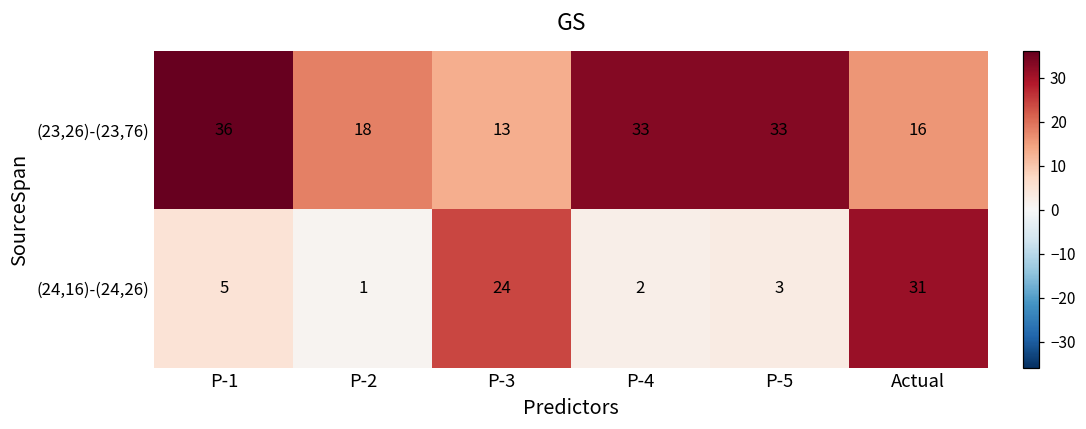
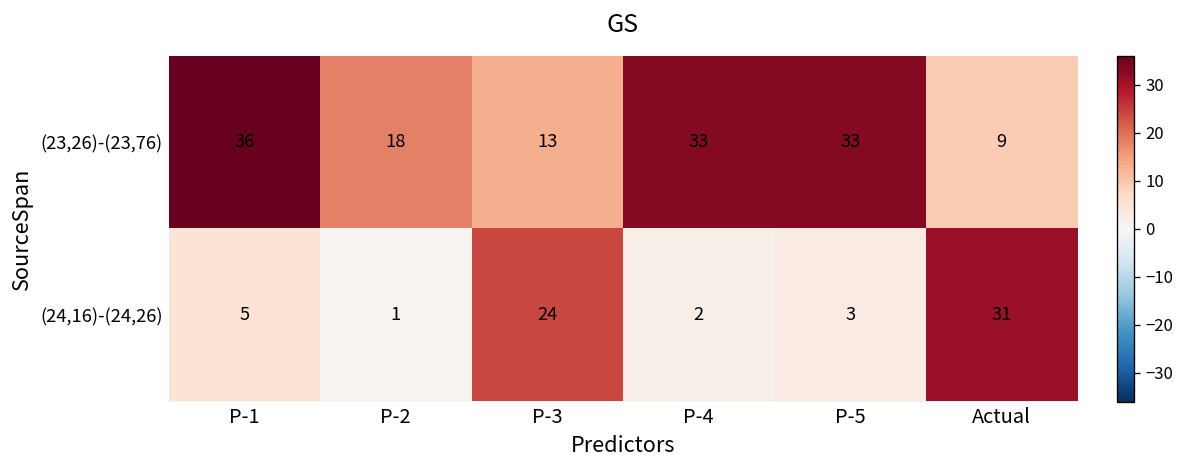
  {
    "(23,26)-(23,76)": {
      "P-1": 36,
      "P-2": 18,
      "P-3": 13,
      "P-4": 33,
      "P-5": 33,
-     "Actual": 16
+     "Actual": 9
    },
    "(24,16)-(24,26)": {
      "P-1": 5,
      "P-2": 1,
      "P-3": 24,
      "P-4": 2,
      "P-5": 3,
      "Actual": 31
    }
  }
